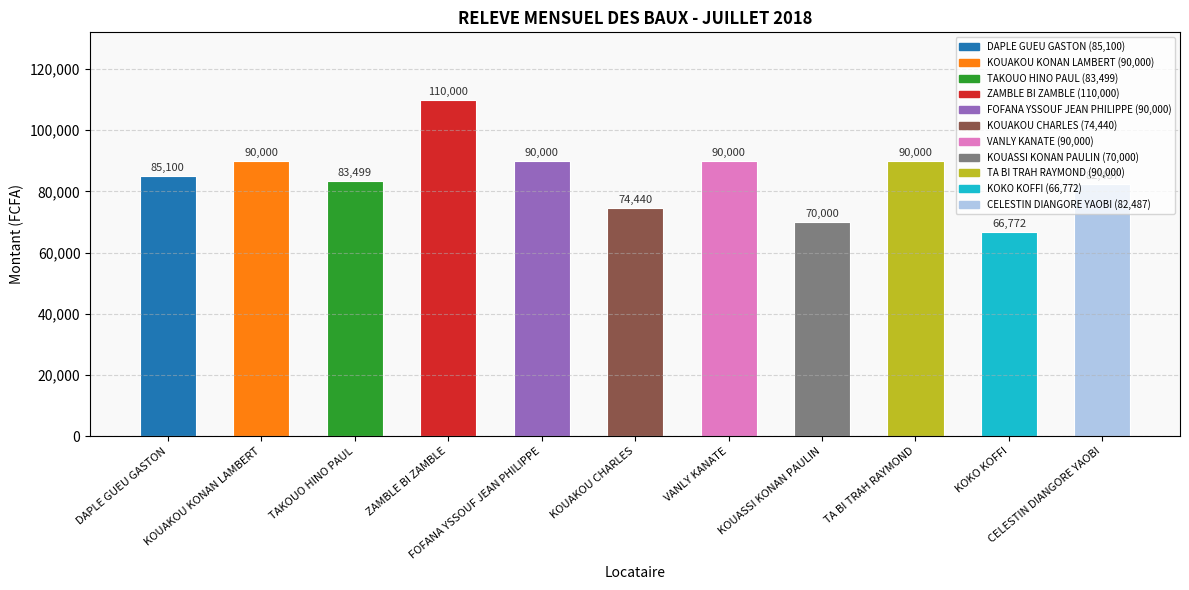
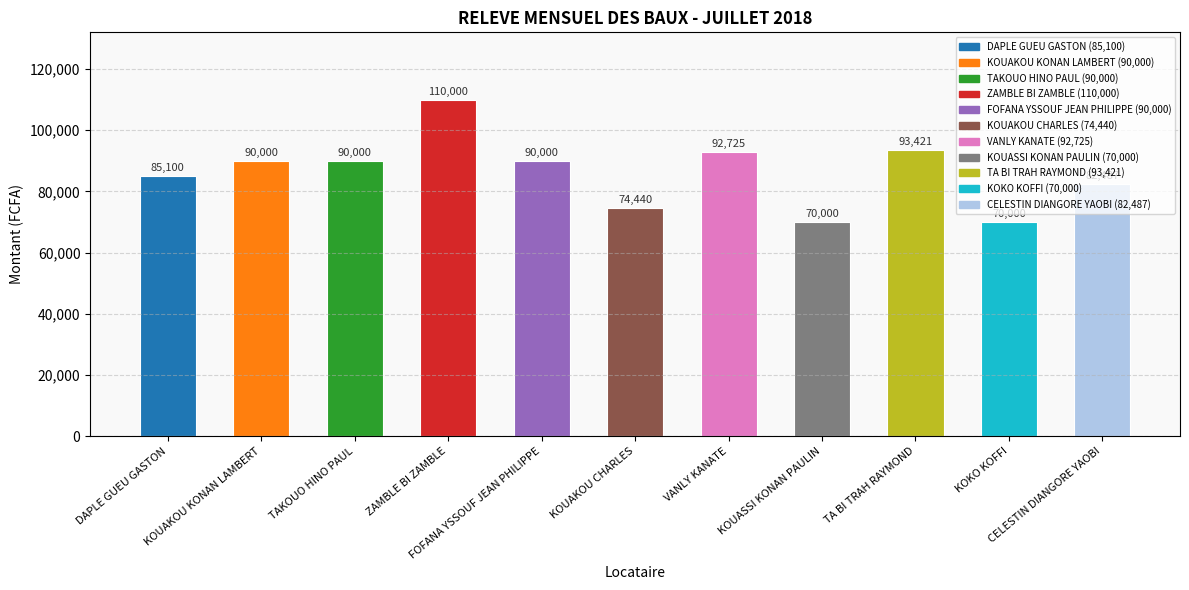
  {
    "DAPLE GUEU GASTON": "85,100",
    "KOUAKOU KONAN LAMBERT": "90,000",
-   "TAKOUO HINO PAUL": "83,499",
+   "TAKOUO HINO PAUL": "90,000",
    "ZAMBLE BI ZAMBLE": "110,000",
    "FOFANA YSSOUF JEAN PHILIPPE": "90,000",
    "KOUAKOU CHARLES": "74,440",
-   "VANLY KANATE": "90,000",
+   "VANLY KANATE": "92,725",
    "KOUASSI KONAN PAULIN": "70,000",
-   "TA BI TRAH RAYMOND": "90,000",
-   "KOKO KOFFI": "67,000"
+   "TA BI TRAH RAYMOND": "93,421",
+   "KOKO KOFFI": "70,000"
  }
